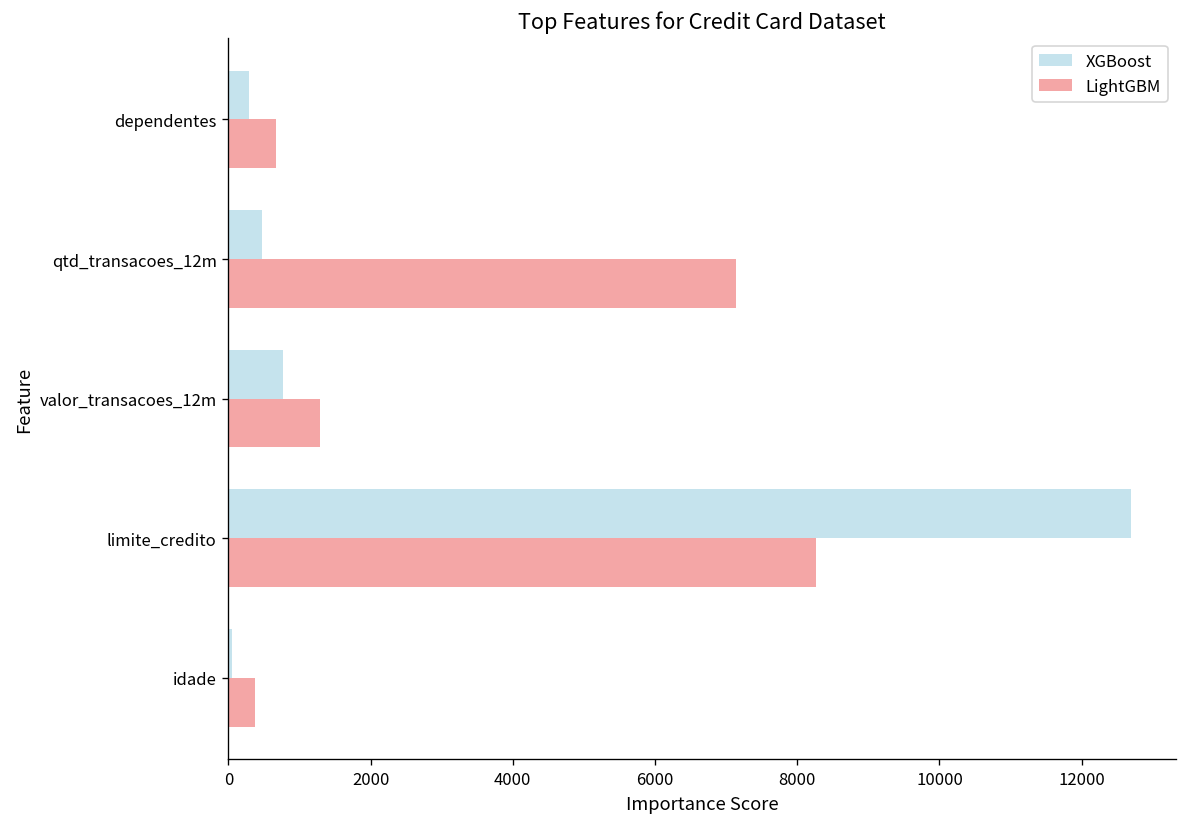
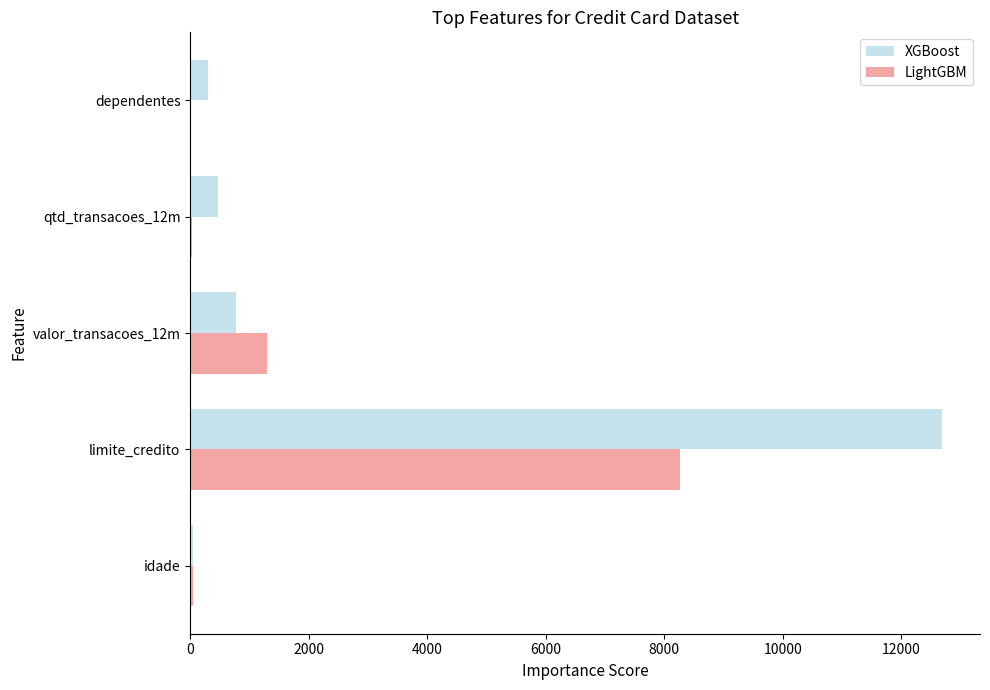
  {
    "XGBoost": {
      "dependentes": 300,
      "qtd_transacoes_12m": 500,
      "valor_transacoes_12m": 800,
      "limite_credito": 12700,
      "idade": 0
    },
    "LightGBM": {
-     "dependentes": 700,
-     "qtd_transacoes_12m": 7100,
+     "dependentes": 0,
+     "qtd_transacoes_12m": 0,
      "valor_transacoes_12m": 1300,
      "limite_credito": 8300,
-     "idade": 400
+     "idade": 0
    }
  }
